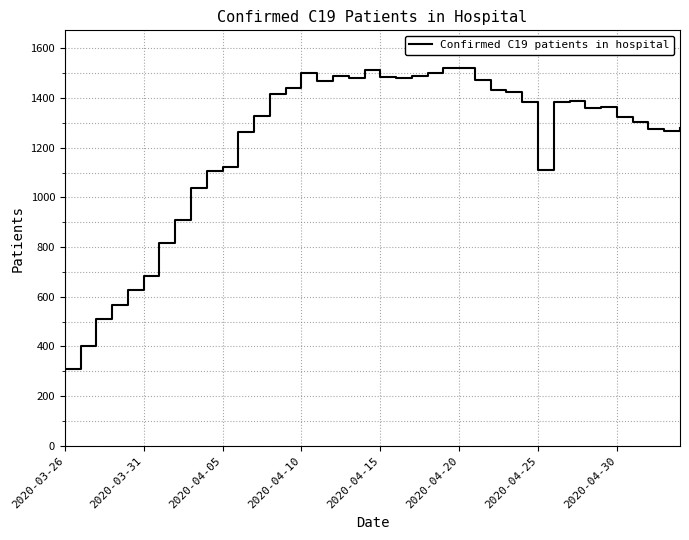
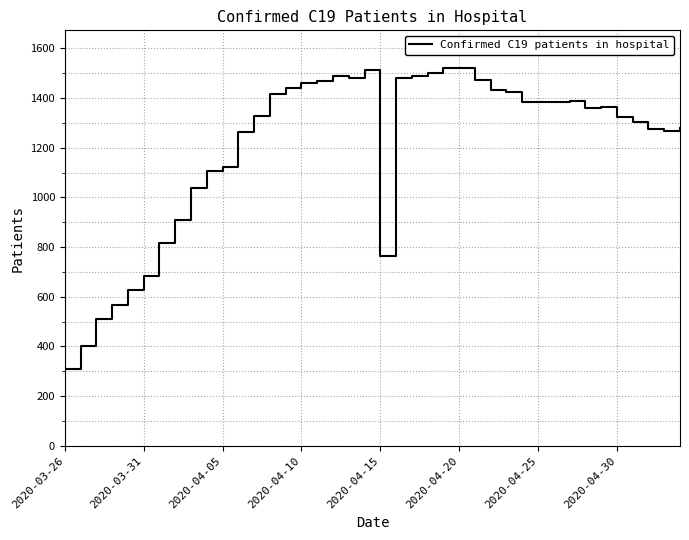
  {
    "2020-03-26": 310,
    "2020-03-31": 680,
    "2020-04-05": 1120,
-   "2020-04-10": 1500,
-   "2020-04-15": 1490,
+   "2020-04-10": 1460,
+   "2020-04-15": 770,
    "2020-04-20": 1520,
-   "2020-04-25": 1110,
+   "2020-04-25": 1390,
    "2020-04-30": 1320
  }
